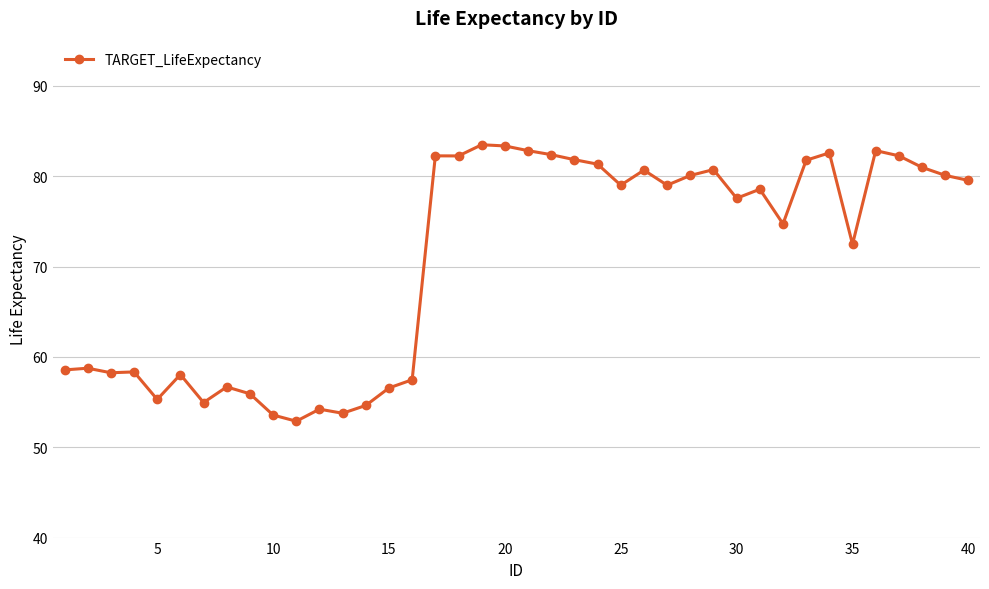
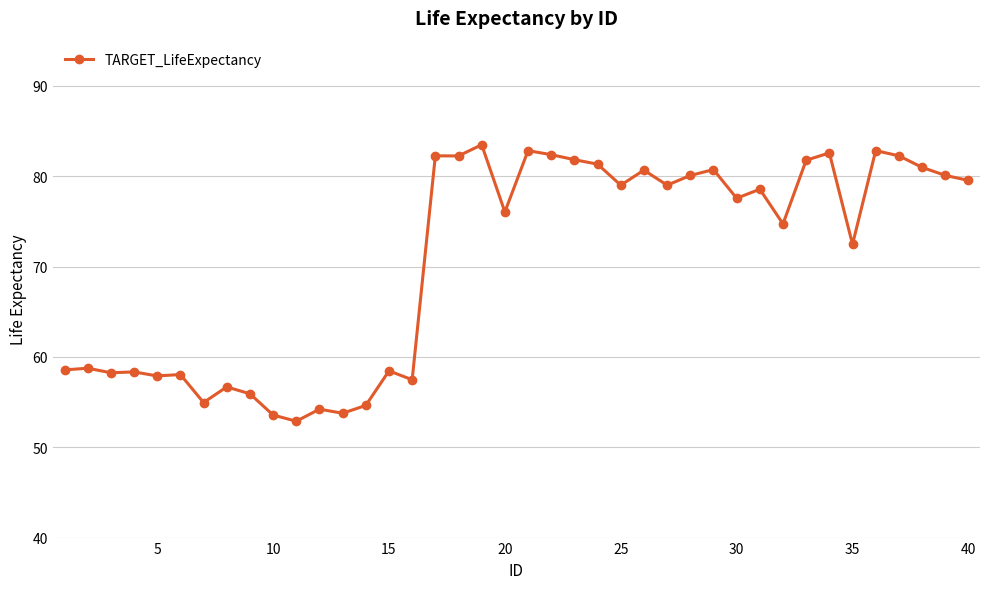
  {
-   "5": 55,
+   "5": 58,
    "10": 54,
-   "15": 57,
-   "20": 83,
+   "15": 58,
+   "20": 76,
    "25": 79,
    "30": 78,
    "35": 72,
    "40": 80
  }
